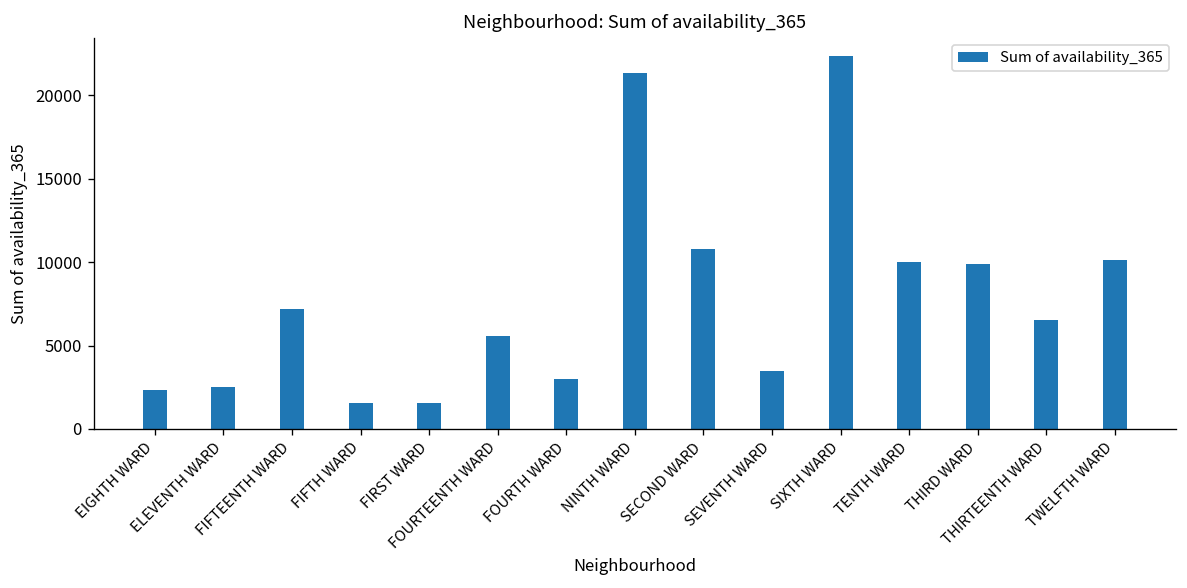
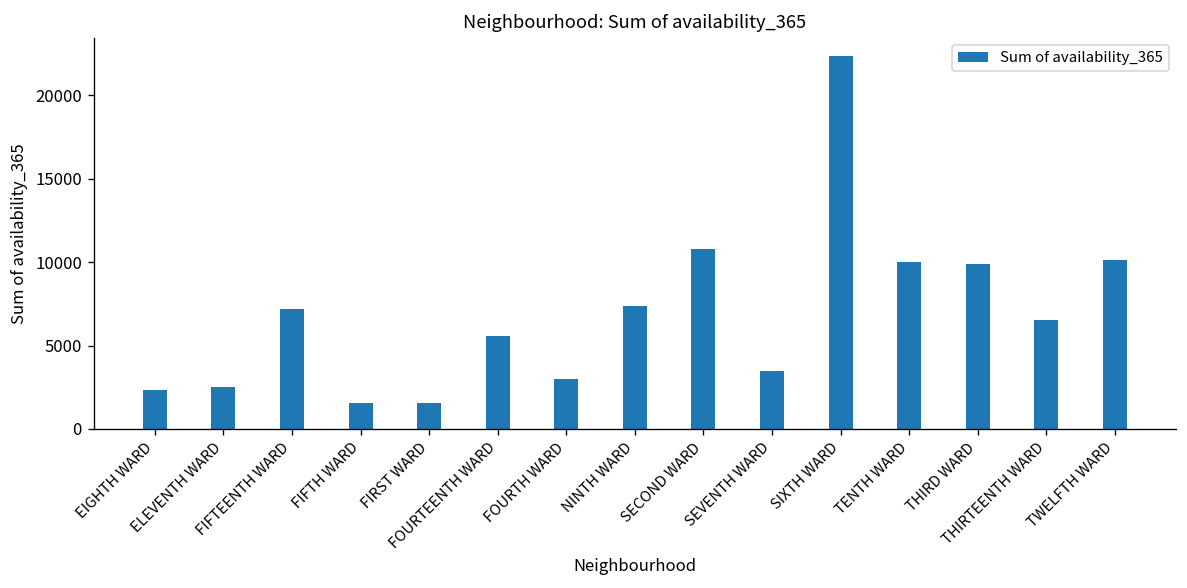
  {
    "EIGHTH WARD": 2300,
    "ELEVENTH WARD": 2500,
    "FIFTEENTH WARD": 7200,
    "FIFTH WARD": 1500,
    "FIRST WARD": 1600,
    "FOURTEENTH WARD": 5600,
    "FOURTH WARD": 3000,
-   "NINTH WARD": 21300,
+   "NINTH WARD": 7400,
    "SECOND WARD": 10800,
    "SEVENTH WARD": 3400,
    "SIXTH WARD": 22300,
    "TENTH WARD": 10000,
    "THIRD WARD": 9900,
    "THIRTEENTH WARD": 6500,
    "TWELFTH WARD": 10100
  }
